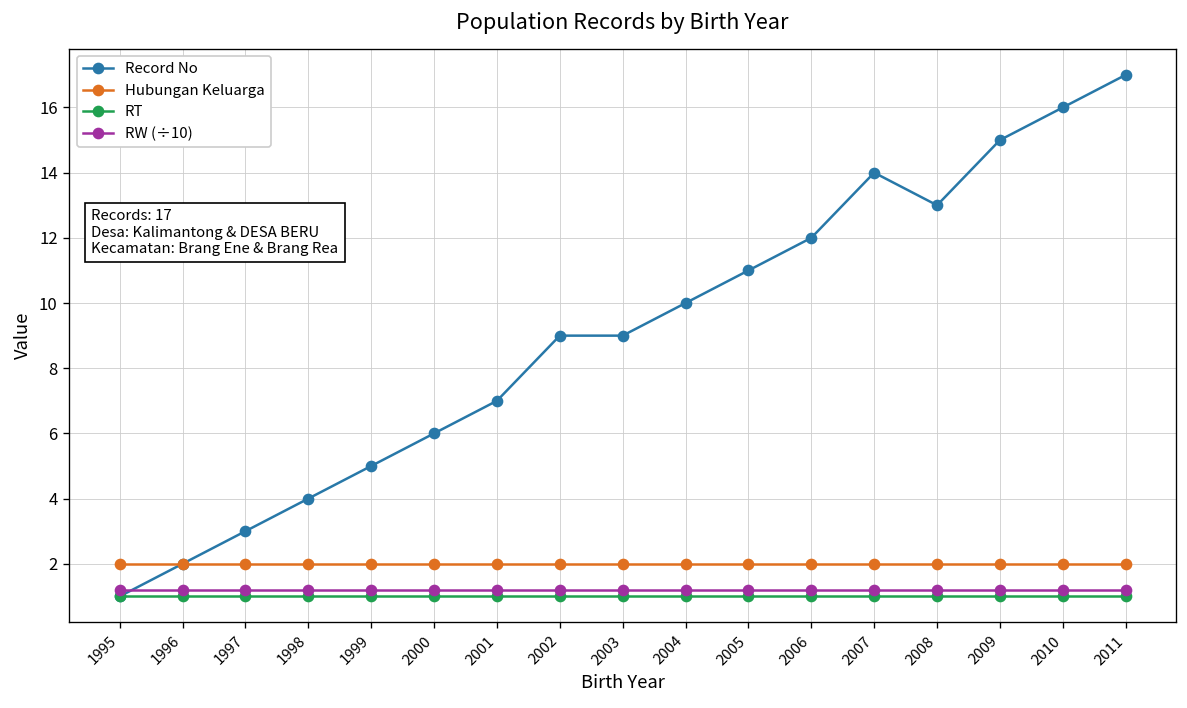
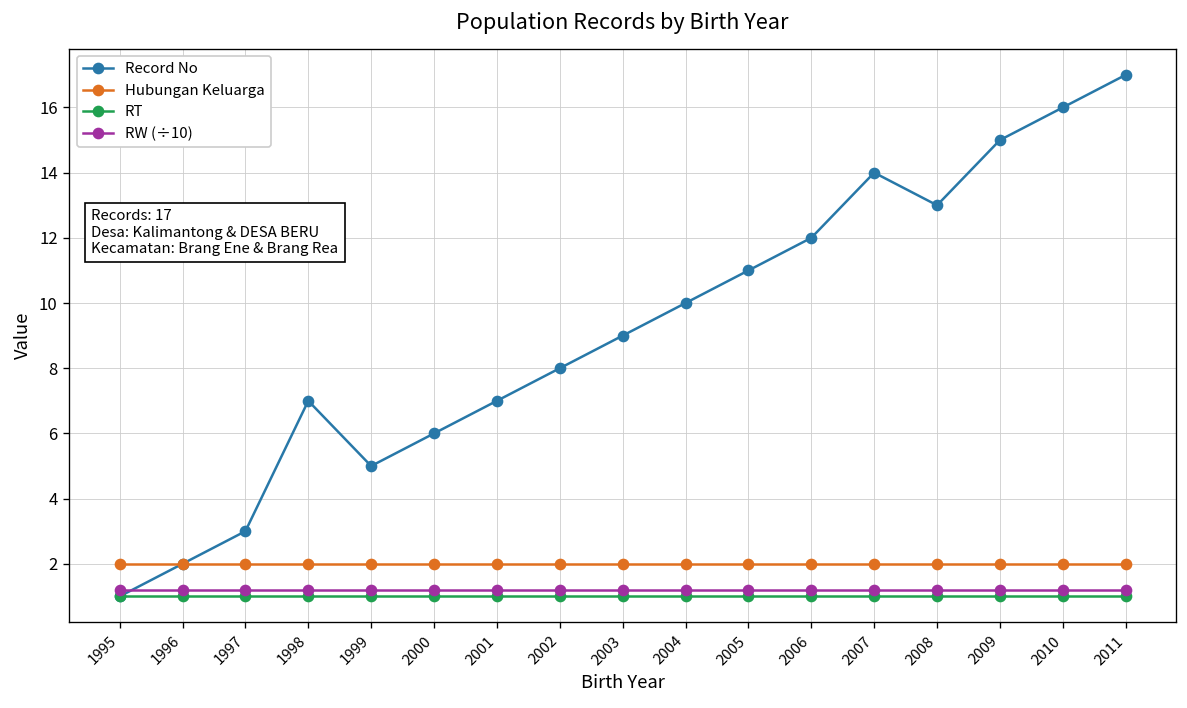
  {
    "Record No": {
      "1997": 3,
-     "1998": 4,
+     "1998": 7,
      "1999": 5,
      "2000": 6,
      "2001": 7,
-     "2002": 9,
+     "2002": 8,
      "2003": 9,
      "2004": 10,
      "2005": 11,
      "2006": 12,
      "2007": 14,
      "2008": 13,
      "2009": 15,
      "2010": 16,
      "2011": 17
    },
    "Hubungan Keluarga": {
      "1995": 2,
      "1997": 2,
      "1998": 2,
      "1999": 2,
      "2000": 2,
      "2001": 2,
      "2002": 2,
      "2003": 2,
      "2004": 2,
      "2005": 2,
      "2006": 2,
      "2007": 2,
      "2008": 2,
      "2009": 2,
      "2010": 2,
      "2011": 2
    },
    "RT": {
      "1996": 1,
      "1997": 1,
      "1998": 1,
      "1999": 1,
      "2000": 1,
      "2001": 1,
      "2002": 1,
      "2003": 1,
      "2004": 1,
      "2005": 1,
      "2006": 1,
      "2007": 1,
      "2008": 1,
      "2009": 1,
      "2010": 1,
      "2011": 1
    },
    "RW (÷10)": {
      "1995": 1.2,
      "1996": 1.2,
      "1997": 1.2,
      "1998": 1.2,
      "1999": 1.2,
      "2000": 1.2,
      "2001": 1.2,
      "2002": 1.2,
      "2003": 1.2,
      "2004": 1.2,
      "2005": 1.2,
      "2006": 1.2,
      "2007": 1.2,
      "2008": 1.2,
      "2009": 1.2,
      "2010": 1.2,
      "2011": 1.2
    }
  }
